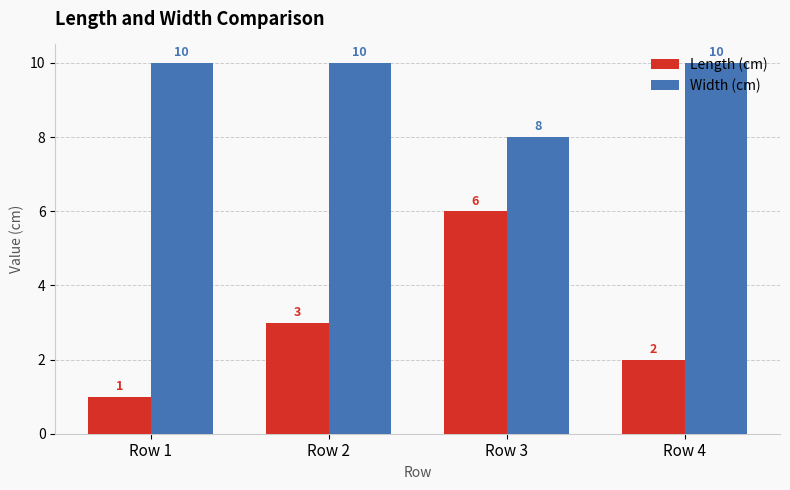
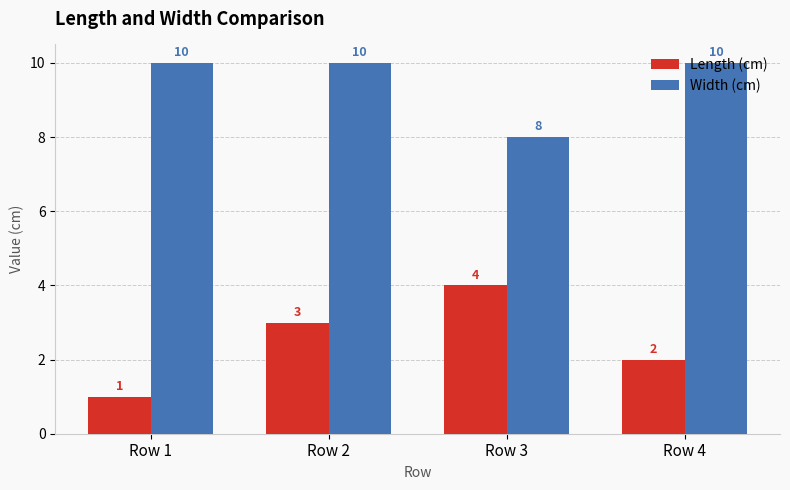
  {
    "Length (cm)": {
      "Row 1": 1,
      "Row 2": 3,
-     "Row 3": 6,
+     "Row 3": 4,
      "Row 4": 2
    },
    "Width (cm)": {
      "Row 1": 10,
      "Row 2": 10,
      "Row 3": 8,
      "Row 4": 10
    }
  }
